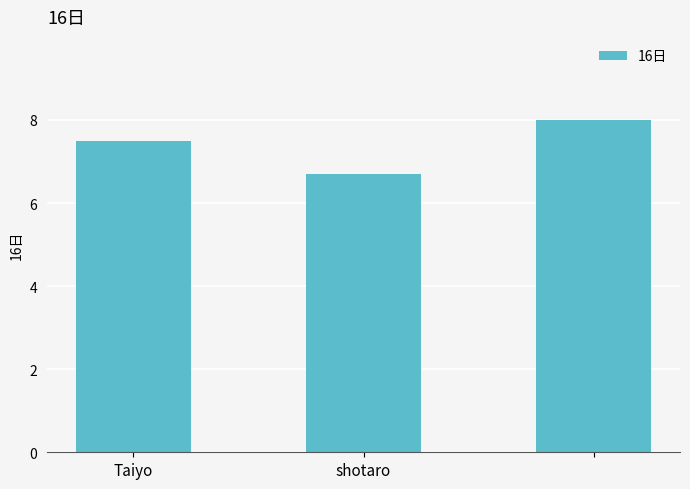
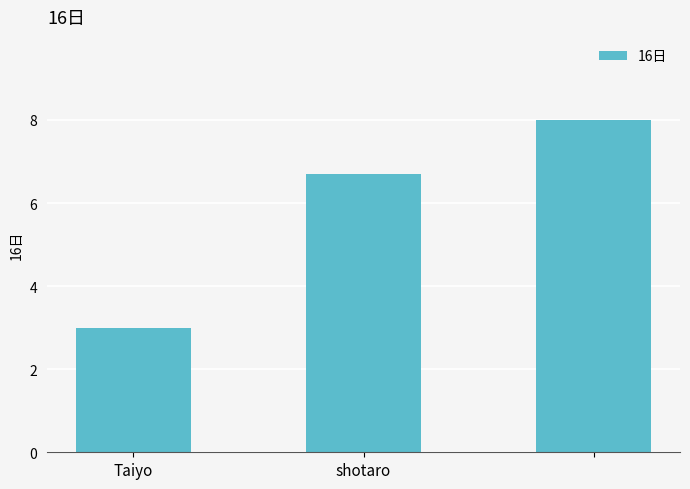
  {
-   "Taiyo": 7.5,
+   "Taiyo": 3.0,
    "shotaro": 6.7
  }
